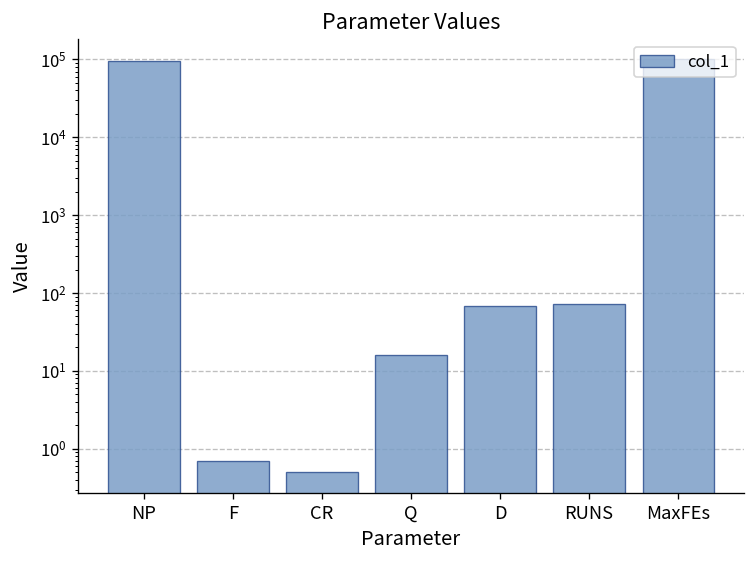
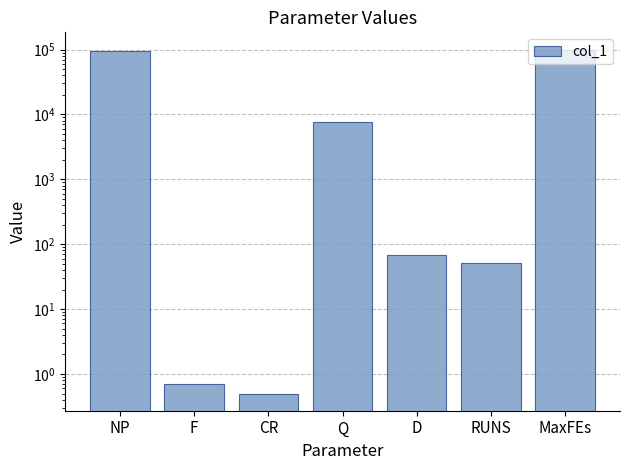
  {
    "NP": 100000,
    "F": 0.7,
    "CR": 0.5,
-   "Q": 16,
+   "Q": 8000,
    "D": 70,
-   "RUNS": 70
+   "RUNS": 50
  }
